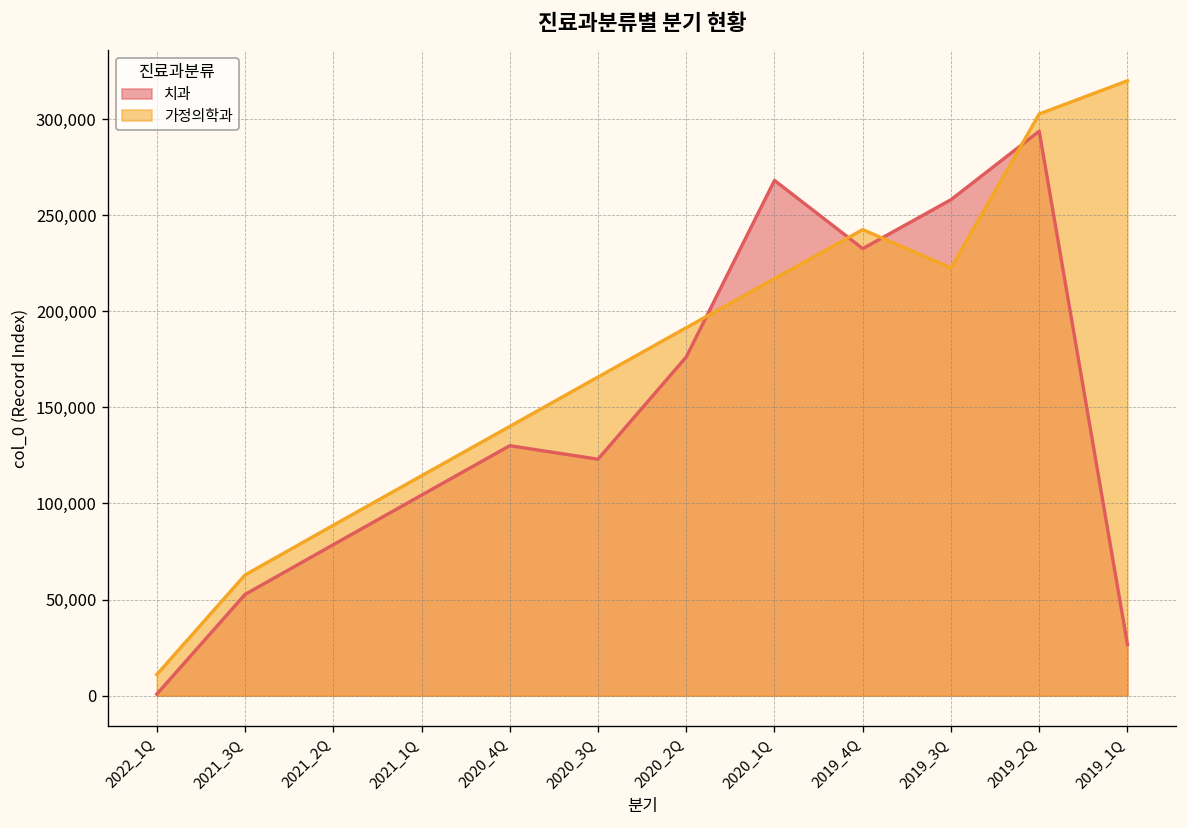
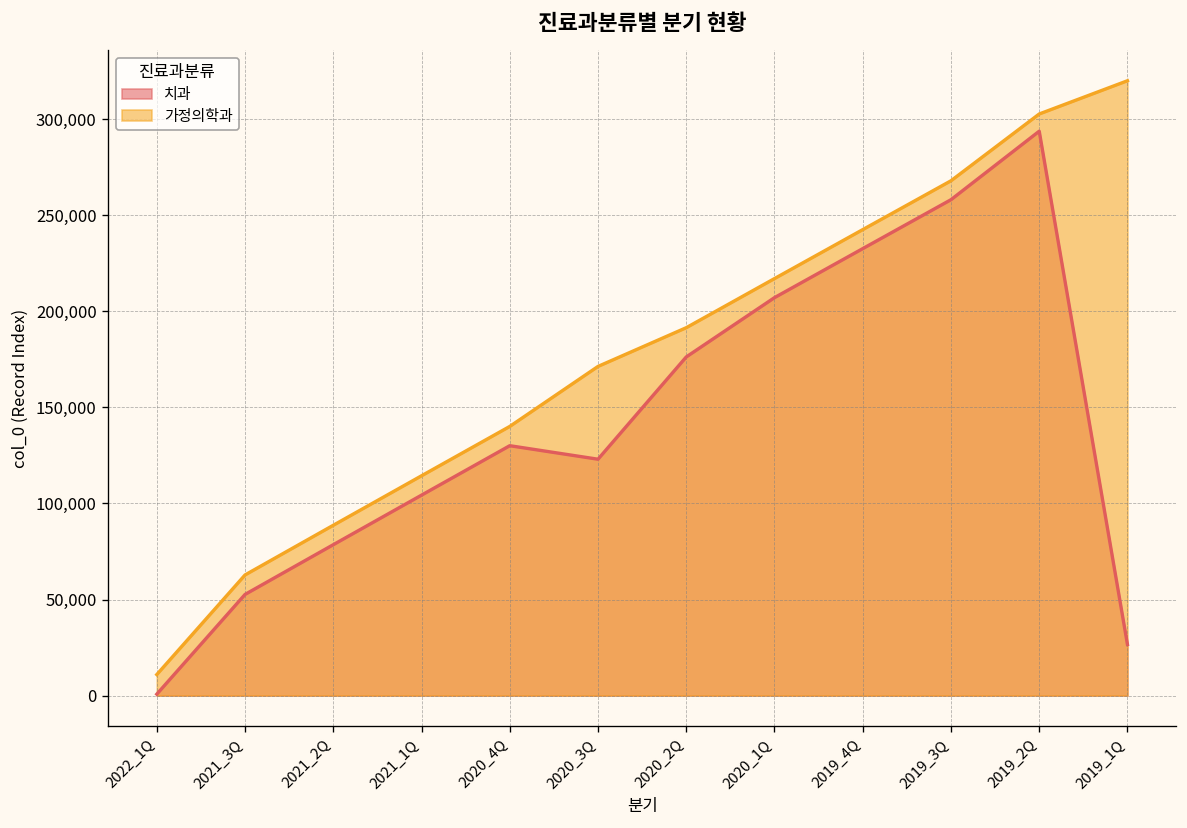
  {
    "치과": {
      "2022_1Q": "1,000",
      "2021_3Q": "53,000",
      "2021_2Q": "79,000",
      "2021_1Q": "104,000",
      "2020_4Q": "130,000",
      "2020_3Q": "123,000",
      "2020_2Q": "176,000",
-     "2020_1Q": "268,000",
+     "2020_1Q": "207,000",
      "2019_4Q": "233,000",
      "2019_3Q": "258,000",
      "2019_2Q": "294,000",
      "2019_1Q": "27,000"
    },
    "가정의학과": {
      "2022_1Q": "11,000",
      "2021_3Q": "63,000",
      "2021_2Q": "89,000",
      "2021_1Q": "114,000",
      "2020_4Q": "140,000",
-     "2020_3Q": "166,000",
+     "2020_3Q": "171,000",
      "2020_2Q": "191,000",
      "2020_1Q": "217,000",
      "2019_4Q": "242,000",
-     "2019_3Q": "223,000",
+     "2019_3Q": "268,000",
      "2019_2Q": "303,000",
      "2019_1Q": "320,000"
    }
  }
